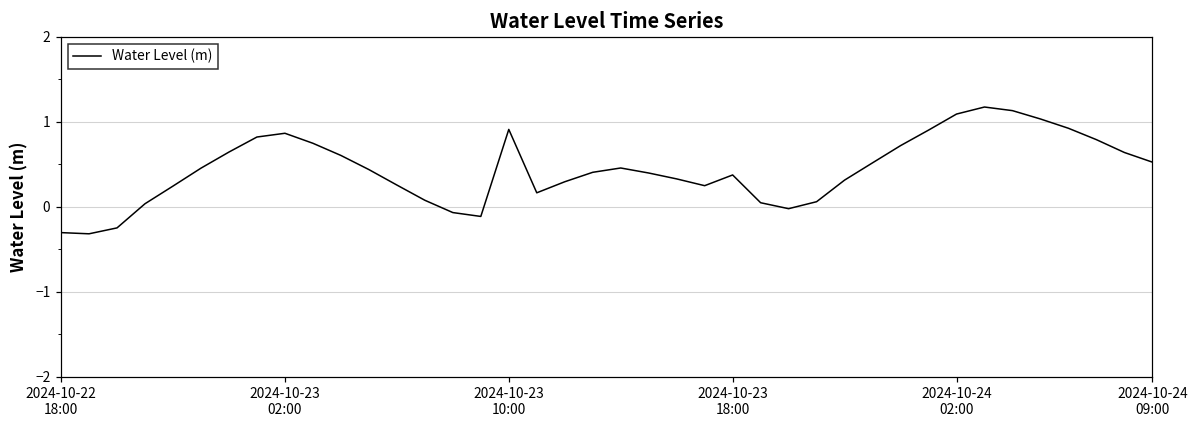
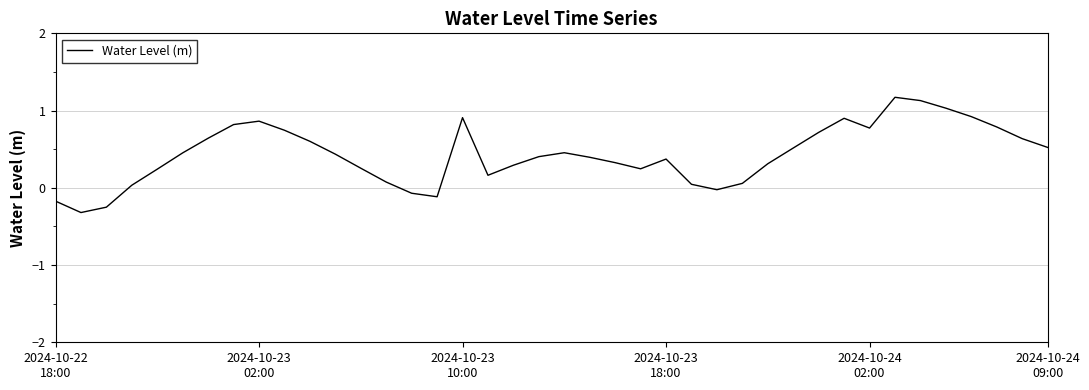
  {
-   "2024-10-22 18:00": -0.3,
+   "2024-10-22 18:00": -0.2,
    "2024-10-23 02:00": 0.9,
    "2024-10-23 10:00": 0.9,
    "2024-10-23 18:00": 0.4,
-   "2024-10-24 02:00": 1.1,
+   "2024-10-24 02:00": 0.8,
    "2024-10-24 09:00": 0.5
  }
